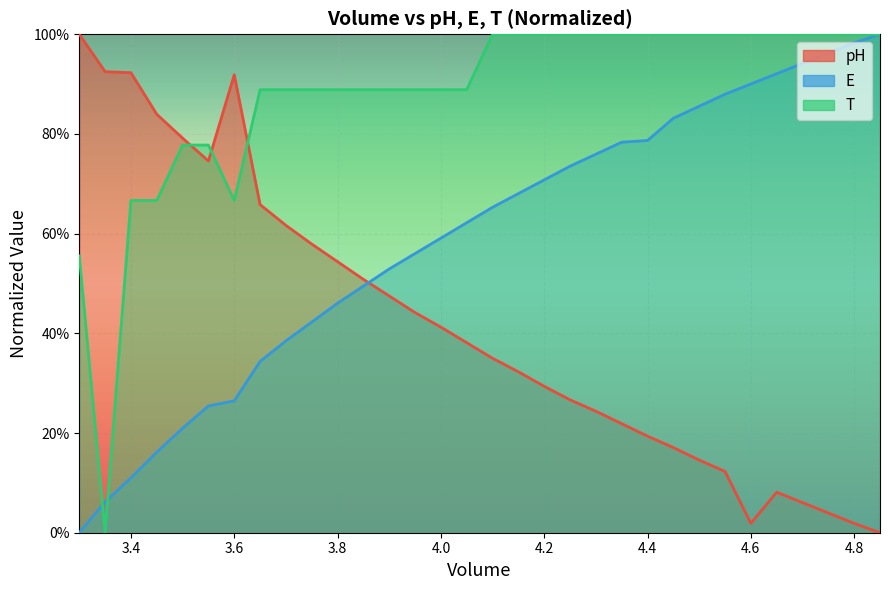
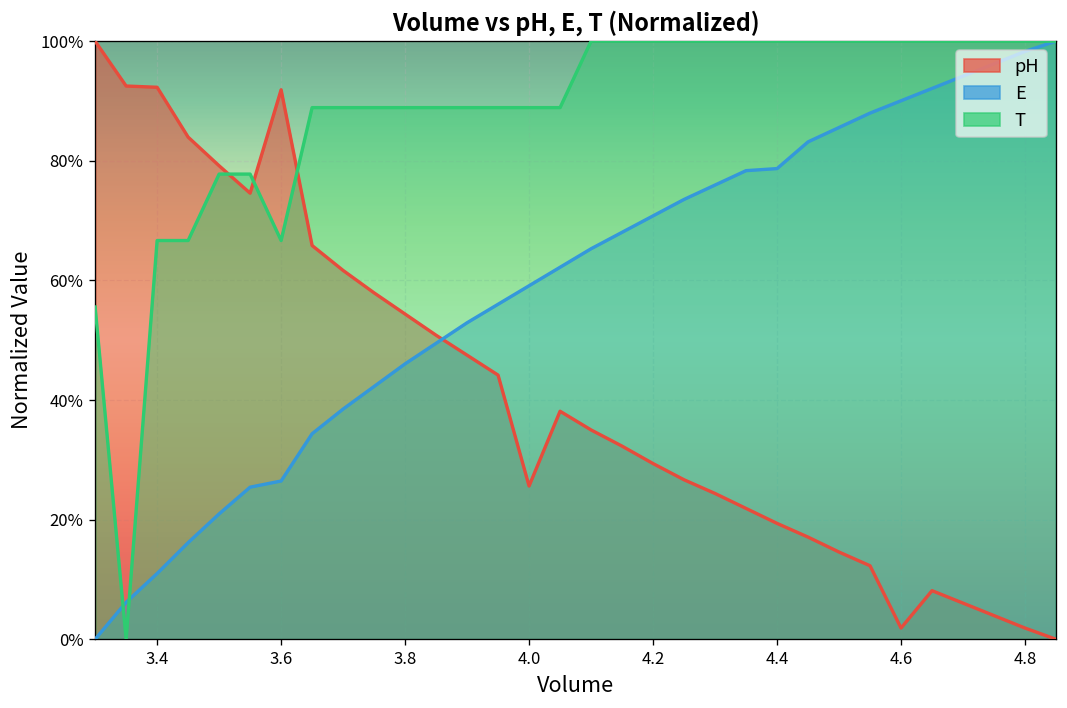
  {
    "pH": {
      "3.4": "92%",
      "3.6": "92%",
      "3.8": "54%",
-     "4.0": "41%",
+     "4.0": "26%",
      "4.2": "29%",
      "4.4": "19%",
      "4.6": "2%",
      "4.8": "2%"
    },
    "E": {
      "3.4": "11%",
      "3.6": "26%",
      "3.8": "46%",
      "4.0": "59%",
      "4.2": "71%",
      "4.4": "79%",
      "4.6": "90%"
    },
    "T": {
      "3.4": "67%",
      "3.6": "67%",
      "3.8": "89%",
      "4.0": "89%",
      "4.2": "100%",
      "4.4": "100%",
      "4.6": "100%",
      "4.8": "100%"
    }
  }
